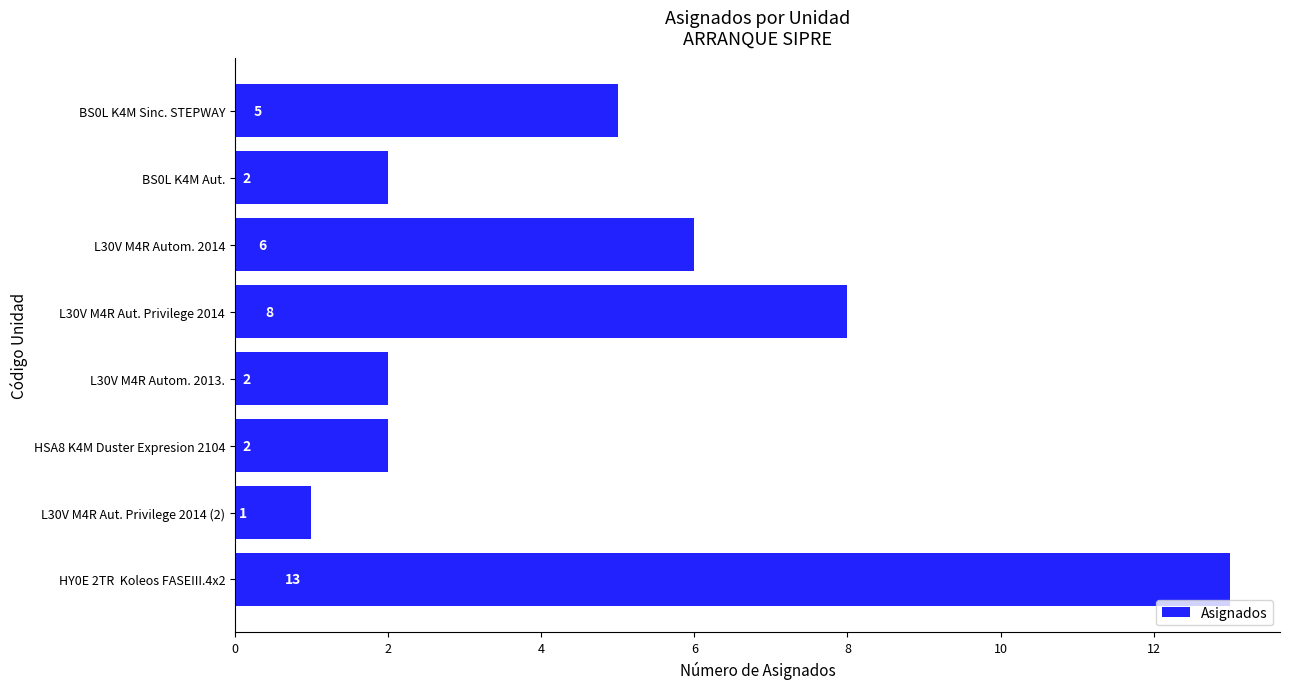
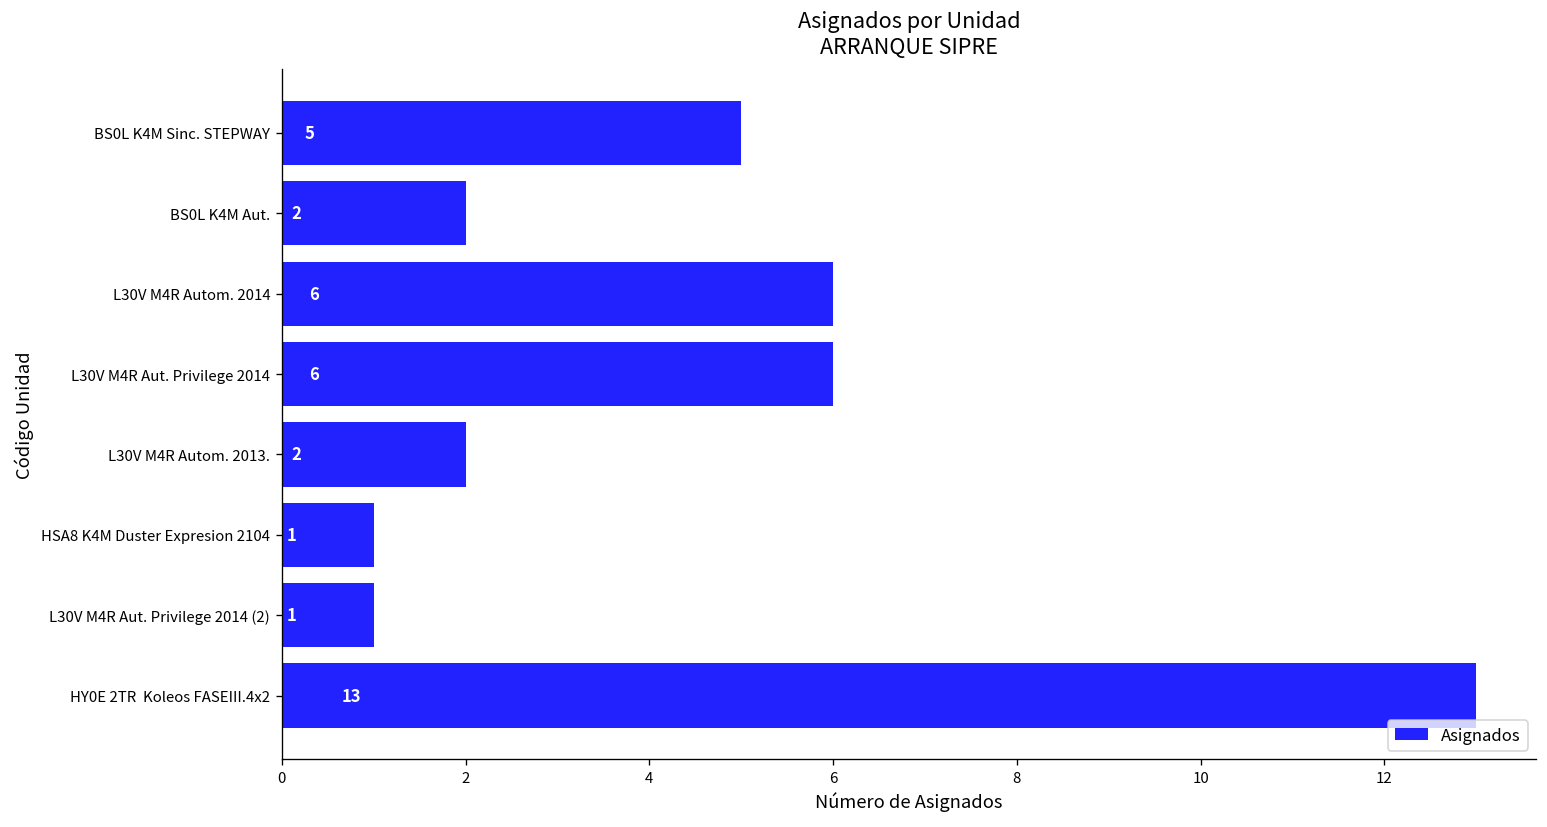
  {
    "BS0L K4M Sinc. STEPWAY": 5,
    "BS0L K4M Aut.": 2,
    "L30V M4R Autom. 2014": 6,
-   "L30V M4R Aut. Privilege 2014": 8,
+   "L30V M4R Aut. Privilege 2014": 6,
    "L30V M4R Autom. 2013.": 2,
-   "HSA8 K4M Duster Expresion 2104": 2,
+   "HSA8 K4M Duster Expresion 2104": 1,
    "L30V M4R Aut. Privilege 2014 (2)": 1,
    "HY0E 2TR Koleos FASEIII.4x2": 13
  }
